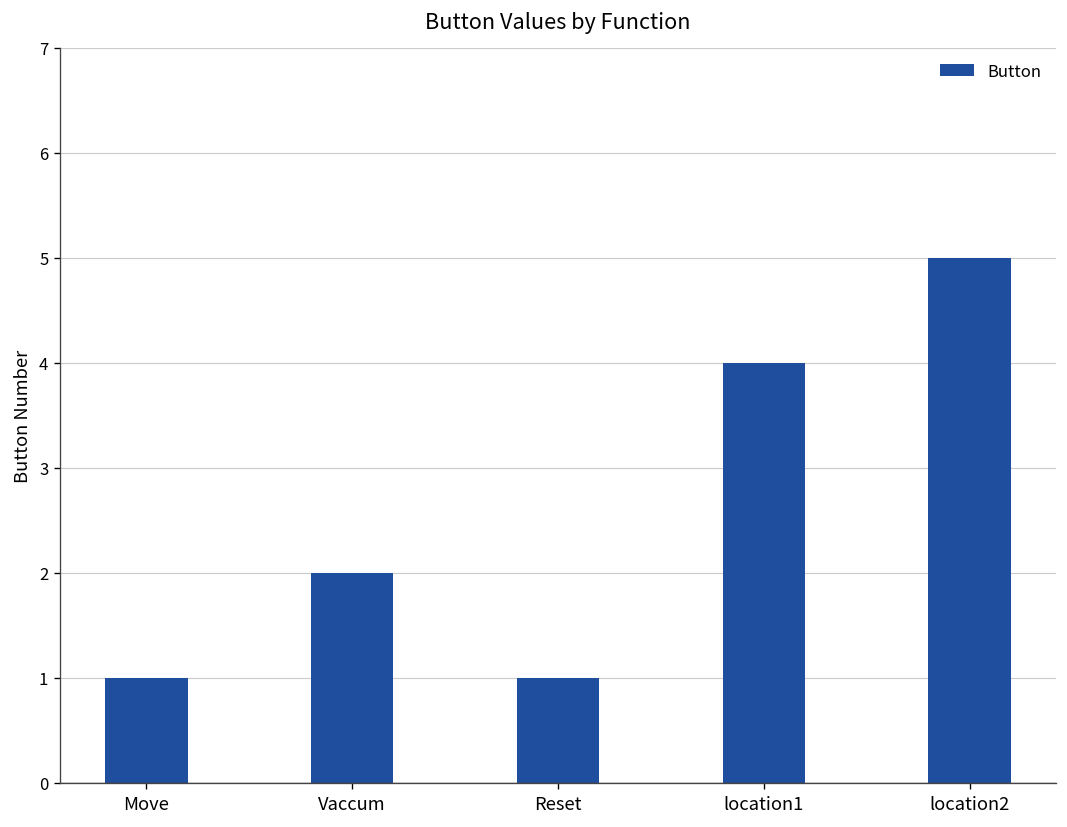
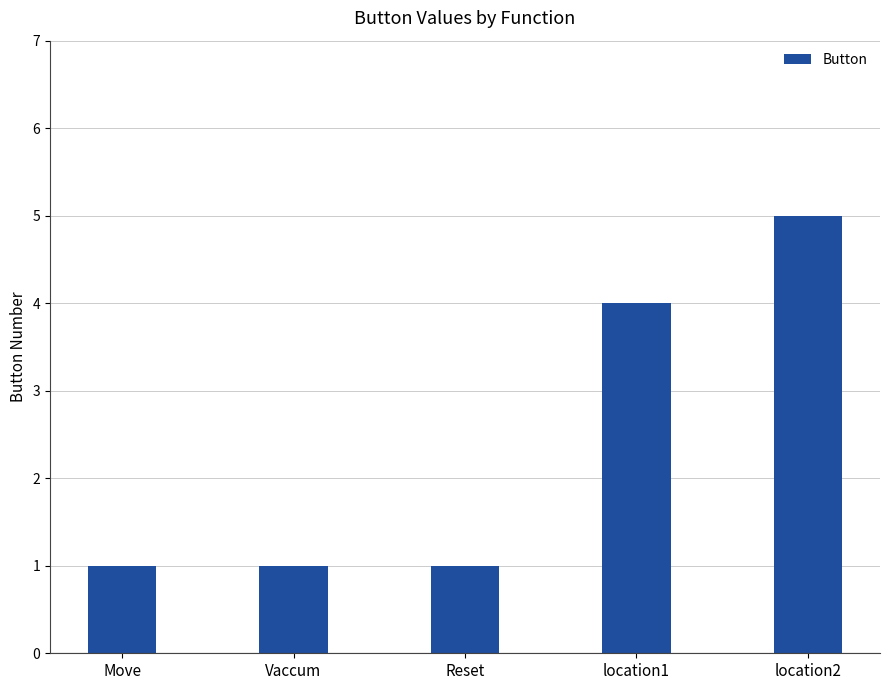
  {
    "Move": 1,
-   "Vaccum": 2,
+   "Vaccum": 1,
    "Reset": 1,
    "location1": 4,
    "location2": 5
  }
